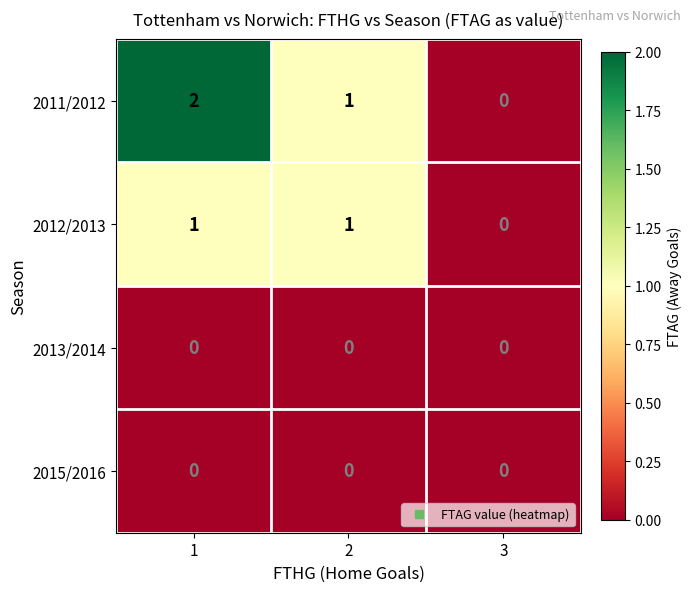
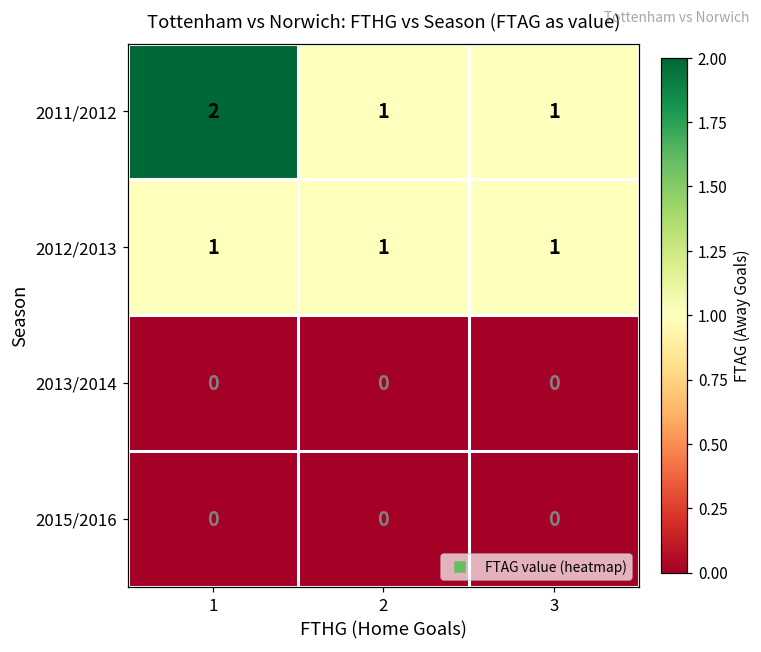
  {
    "2011/2012": {
      "1": 2,
      "2": 1,
-     "3": 0
+     "3": 1
    },
    "2012/2013": {
      "1": 1,
      "2": 1,
-     "3": 0
+     "3": 1
    },
    "2013/2014": {
      "1": 0,
      "2": 0,
      "3": 0
    },
    "2015/2016": {
      "1": 0,
      "2": 0,
      "3": 0
    }
  }
